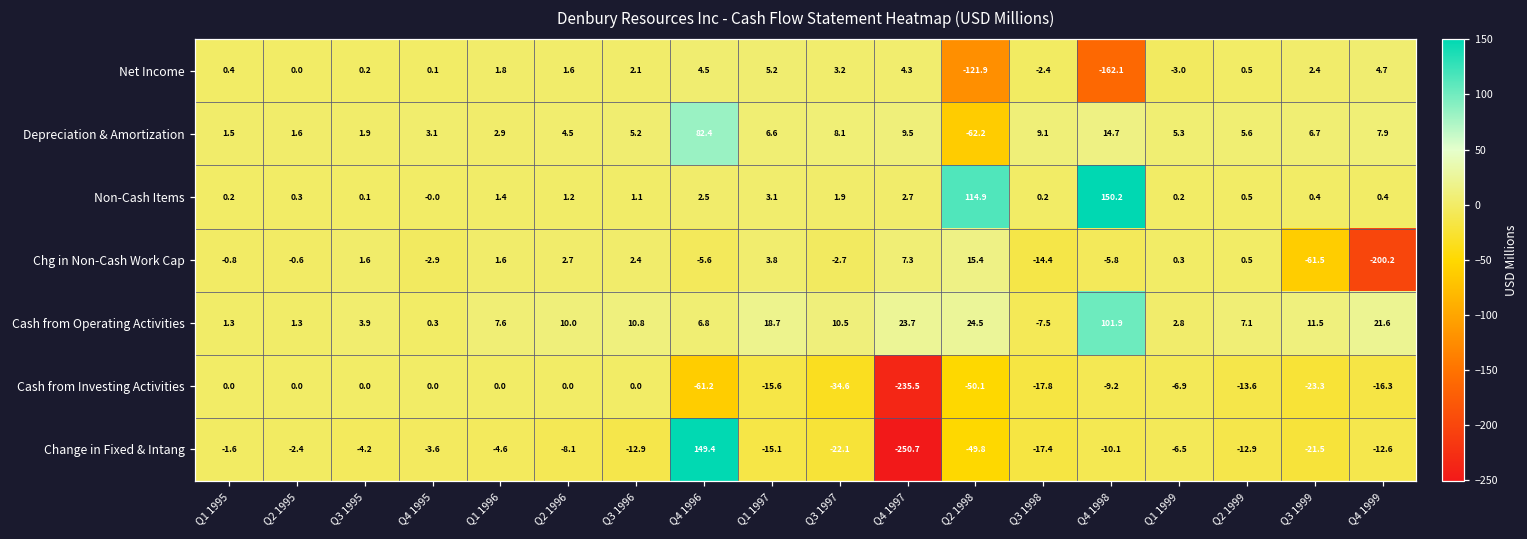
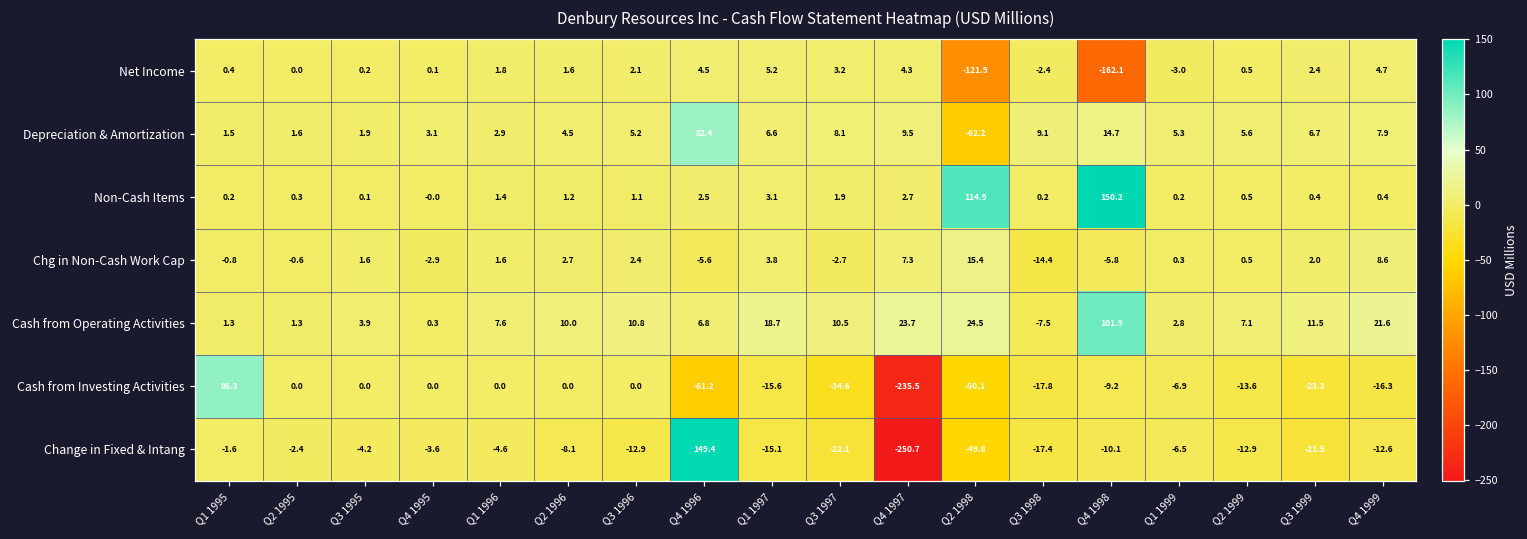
  {
    "Net Income": {
      "Q1 1995": 0.4,
      "Q2 1995": 0.0,
      "Q3 1995": 0.2,
      "Q4 1995": 0.1,
      "Q1 1996": 1.8,
      "Q2 1996": 1.6,
      "Q3 1996": 2.1,
      "Q4 1996": 4.5,
      "Q1 1997": 5.2,
      "Q3 1997": 3.2,
      "Q4 1997": 4.3,
      "Q2 1998": -121.9,
      "Q3 1998": -2.4,
      "Q4 1998": -162.1,
      "Q1 1999": -3.0,
      "Q2 1999": 0.5,
      "Q3 1999": 2.4,
      "Q4 1999": 4.7
    },
    "Depreciation & Amortization": {
      "Q1 1995": 1.5,
      "Q2 1995": 1.6,
      "Q3 1995": 1.9,
      "Q4 1995": 3.1,
      "Q1 1996": 2.9,
      "Q2 1996": 4.5,
      "Q3 1996": 5.2,
      "Q4 1996": 82.4,
      "Q1 1997": 6.6,
      "Q3 1997": 8.1,
      "Q4 1997": 9.5,
      "Q2 1998": -62.2,
      "Q3 1998": 9.1,
      "Q4 1998": 14.7,
      "Q1 1999": 5.3,
      "Q2 1999": 5.6,
      "Q3 1999": 6.7,
      "Q4 1999": 7.9
    },
    "Non-Cash Items": {
      "Q1 1995": 0.2,
      "Q2 1995": 0.3,
      "Q3 1995": 0.1,
      "Q4 1995": -0.0,
      "Q1 1996": 1.4,
      "Q2 1996": 1.2,
      "Q3 1996": 1.1,
      "Q4 1996": 2.5,
      "Q1 1997": 3.1,
      "Q3 1997": 1.9,
      "Q4 1997": 2.7,
      "Q2 1998": 114.9,
      "Q3 1998": 0.2,
      "Q4 1998": 150.2,
      "Q1 1999": 0.2,
      "Q2 1999": 0.5,
      "Q3 1999": 0.4,
      "Q4 1999": 0.4
    },
    "Chg in Non-Cash Work Cap": {
      "Q1 1995": -0.8,
      "Q2 1995": -0.6,
      "Q3 1995": 1.6,
      "Q4 1995": -2.9,
      "Q1 1996": 1.6,
      "Q2 1996": 2.7,
      "Q3 1996": 2.4,
      "Q4 1996": -5.6,
      "Q1 1997": 3.8,
      "Q3 1997": -2.7,
      "Q4 1997": 7.3,
      "Q2 1998": 15.4,
      "Q3 1998": -14.4,
      "Q4 1998": -5.8,
      "Q1 1999": 0.3,
      "Q2 1999": 0.5,
-     "Q3 1999": -61.5,
-     "Q4 1999": -200.2
+     "Q3 1999": 2.0,
+     "Q4 1999": 8.6
    },
    "Cash from Operating Activities": {
      "Q1 1995": 1.3,
      "Q2 1995": 1.3,
      "Q3 1995": 3.9,
      "Q4 1995": 0.3,
      "Q1 1996": 7.6,
      "Q2 1996": 10.0,
      "Q3 1996": 10.8,
      "Q4 1996": 6.8,
      "Q1 1997": 18.7,
      "Q3 1997": 10.5,
      "Q4 1997": 23.7,
      "Q2 1998": 24.5,
      "Q3 1998": -7.5,
      "Q4 1998": 101.9,
      "Q1 1999": 2.8,
      "Q2 1999": 7.1,
      "Q3 1999": 11.5,
      "Q4 1999": 21.6
    },
    "Cash from Investing Activities": {
-     "Q1 1995": 0.0,
+     "Q1 1995": 86.3,
      "Q2 1995": 0.0,
      "Q3 1995": 0.0,
      "Q4 1995": 0.0,
      "Q1 1996": 0.0,
      "Q2 1996": 0.0,
      "Q3 1996": 0.0,
      "Q4 1996": -61.2,
      "Q1 1997": -15.6,
      "Q3 1997": -34.6,
      "Q4 1997": -235.5,
      "Q2 1998": -50.1,
      "Q3 1998": -17.8,
      "Q4 1998": -9.2,
      "Q1 1999": -6.9,
      "Q2 1999": -13.6,
      "Q3 1999": -23.3,
      "Q4 1999": -16.3
    },
    "Change in Fixed & Intang": {
      "Q1 1995": -1.6,
      "Q2 1995": -2.4,
      "Q3 1995": -4.2,
      "Q4 1995": -3.6,
      "Q1 1996": -4.6,
      "Q2 1996": -8.1,
      "Q3 1996": -12.9,
      "Q4 1996": 149.4,
      "Q1 1997": -15.1,
      "Q3 1997": -22.1,
      "Q4 1997": -250.7,
      "Q2 1998": -49.8,
      "Q3 1998": -17.4,
      "Q4 1998": -10.1,
      "Q1 1999": -6.5,
      "Q2 1999": -12.9,
      "Q3 1999": -21.5,
      "Q4 1999": -12.6
    }
  }
